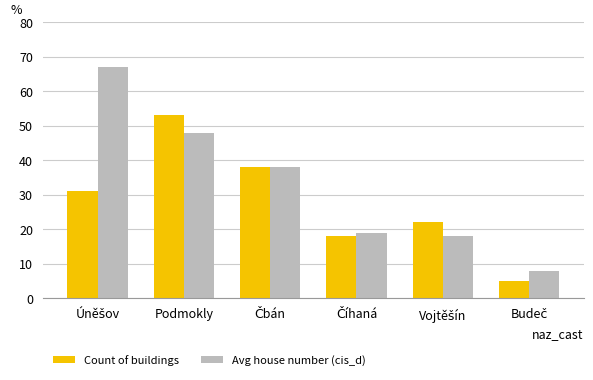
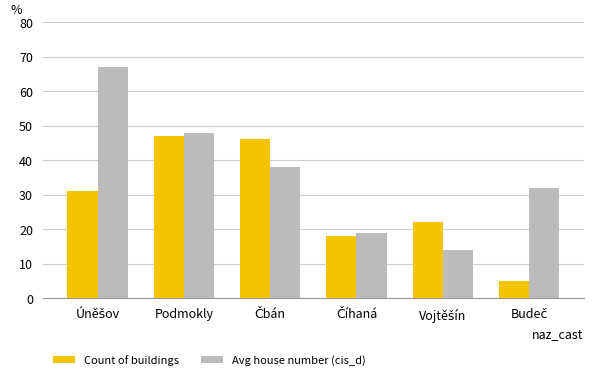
  {
    "Count of buildings": {
      "Úněšov": 31,
-     "Podmokly": 53,
-     "Čbán": 38,
+     "Podmokly": 47,
+     "Čbán": 46,
      "Číhaná": 18,
      "Vojtěšín": 22,
      "Budeč": 5
    },
    "Avg house number (cis_d)": {
      "Úněšov": 67,
      "Podmokly": 48,
      "Čbán": 38,
      "Číhaná": 19,
-     "Vojtěšín": 18,
-     "Budeč": 8
+     "Vojtěšín": 14,
+     "Budeč": 32
    }
  }
